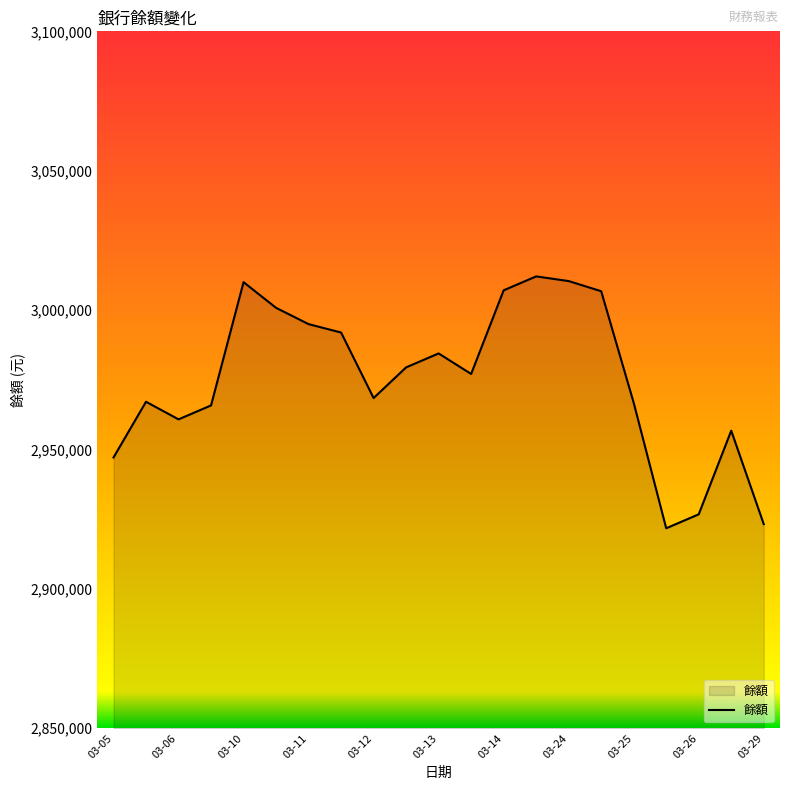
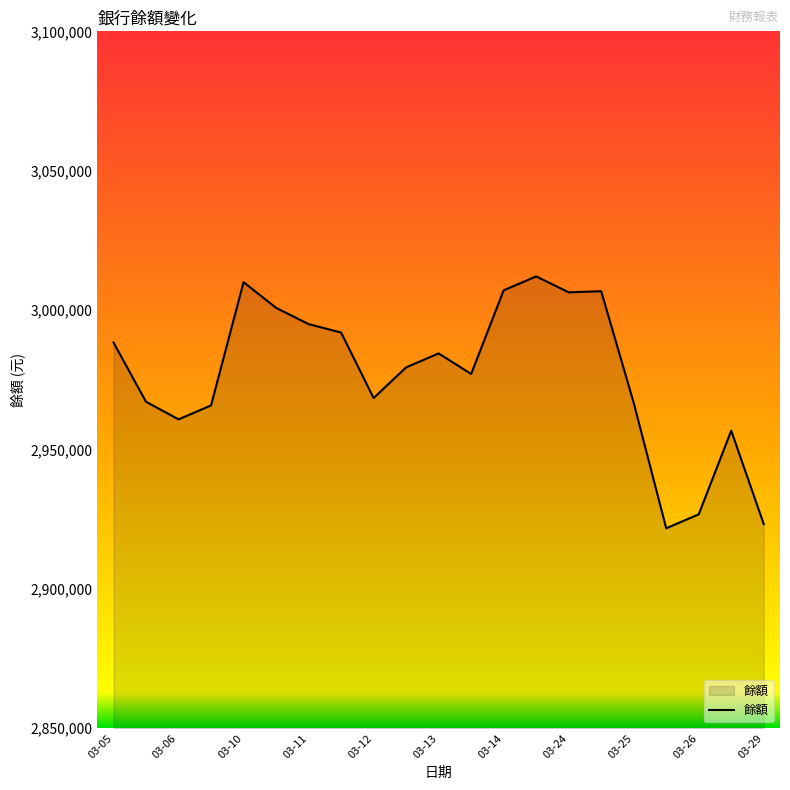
  {
-   "03-05": "2,947,000",
+   "03-05": "2,988,000",
    "03-10": "3,010,000",
    "03-13": "2,984,000",
-   "03-24": "3,010,000",
+   "03-24": "3,006,000",
    "03-26": "2,927,000"
  }
